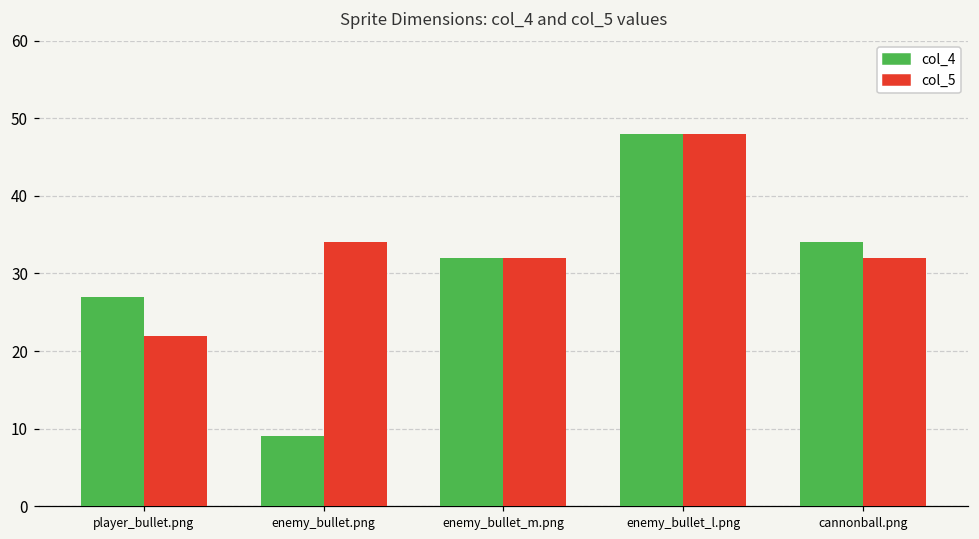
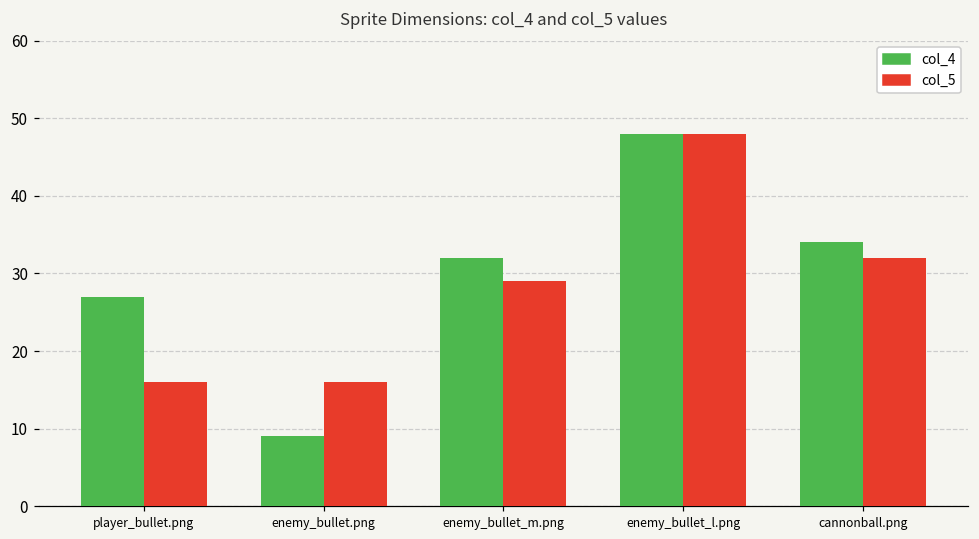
  {
    "col_4": {
      "player_bullet.png": 27,
      "enemy_bullet.png": 9,
      "enemy_bullet_m.png": 32,
      "enemy_bullet_l.png": 48,
      "cannonball.png": 34
    },
    "col_5": {
-     "player_bullet.png": 22,
-     "enemy_bullet.png": 34,
-     "enemy_bullet_m.png": 32,
+     "player_bullet.png": 16,
+     "enemy_bullet.png": 16,
+     "enemy_bullet_m.png": 29,
      "enemy_bullet_l.png": 48,
      "cannonball.png": 32
    }
  }
